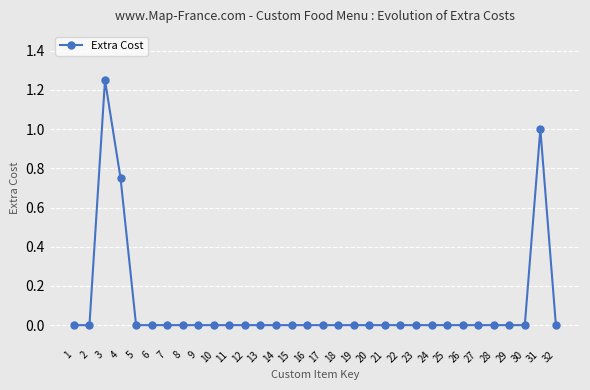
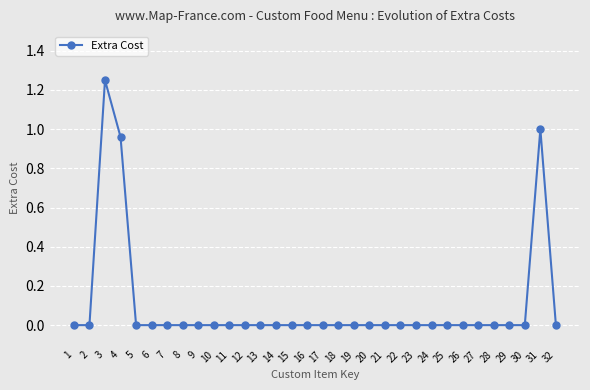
  {
    "1": 0.00,
    "2": 0.00,
    "3": 1.25,
-   "4": 0.75,
+   "4": 0.96,
    "5": 0.00,
    "6": 0.00,
    "7": 0.00,
    "8": 0.00,
    "9": 0.00,
    "10": 0.00,
    "11": 0.00,
    "12": 0.00,
    "13": 0.00,
    "14": 0.00,
    "15": 0.00,
    "16": 0.00,
    "17": 0.00,
    "18": 0.00,
    "19": 0.00,
    "20": 0.00,
    "21": 0.00,
    "22": 0.00,
    "23": 0.00,
    "24": 0.00,
    "25": 0.00,
    "26": 0.00,
    "27": 0.00,
    "28": 0.00,
    "29": 0.00,
    "30": 0.00,
    "31": 1.00,
    "32": 0.00
  }
